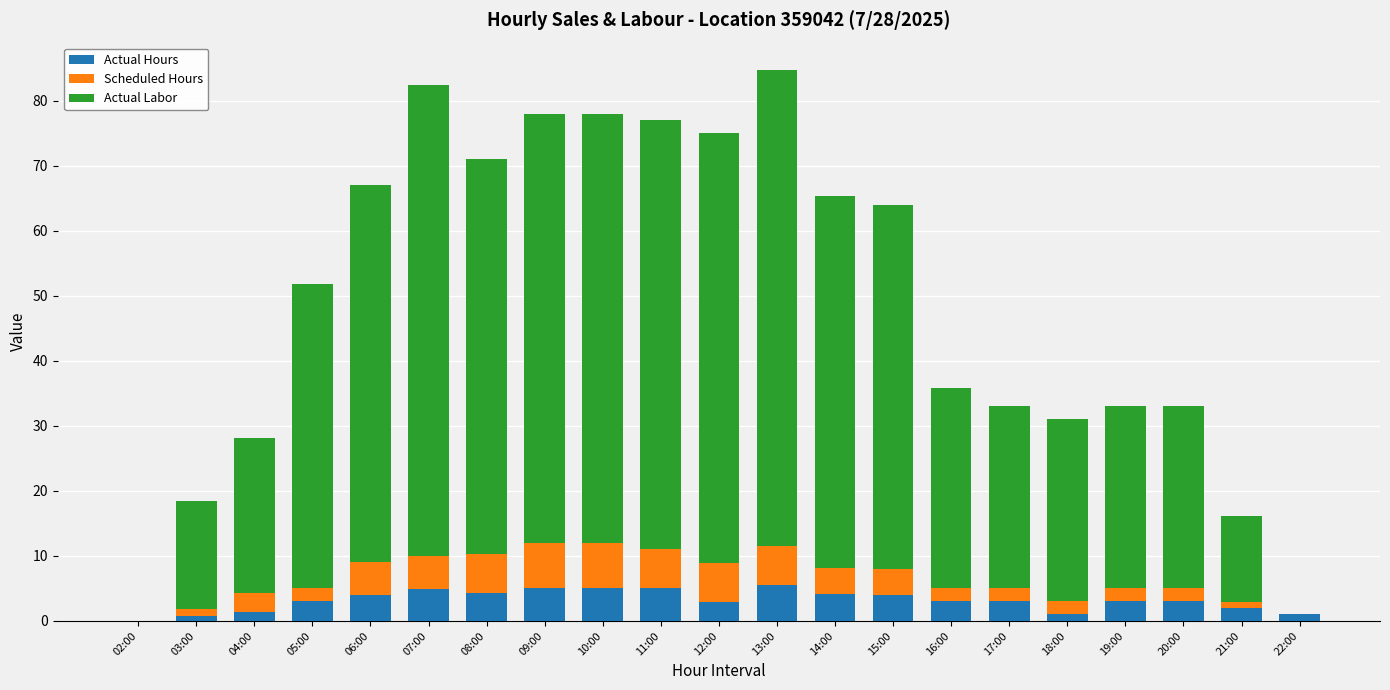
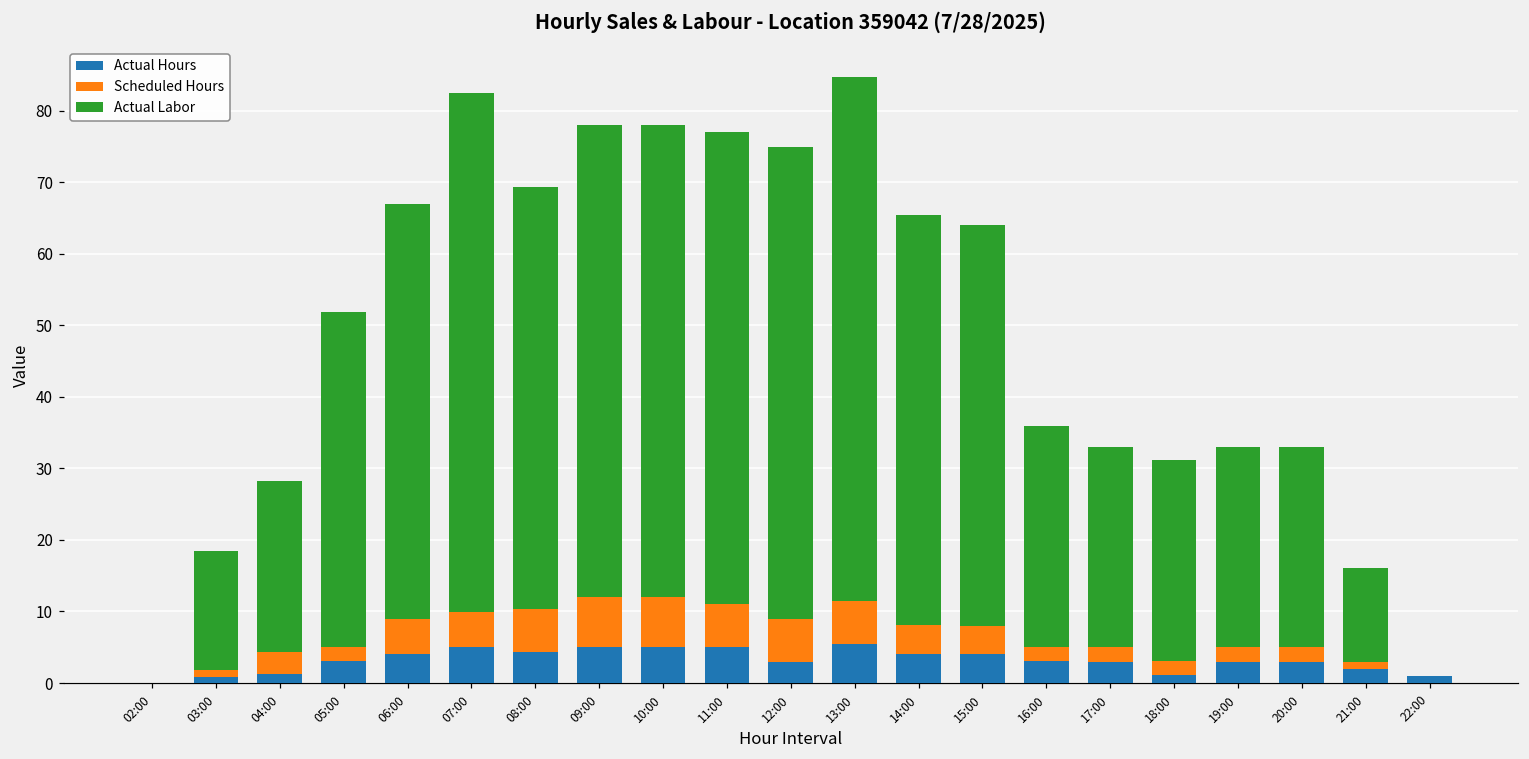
  {
    "Actual Hours": {
      "02:00": 0,
      "03:00": 1,
      "04:00": 1,
      "05:00": 3,
      "06:00": 4,
      "07:00": 5,
      "08:00": 4,
      "09:00": 5,
      "10:00": 5,
      "11:00": 5,
      "12:00": 3,
      "13:00": 5,
      "14:00": 4,
      "15:00": 4,
      "16:00": 3,
      "17:00": 3,
      "18:00": 1,
      "19:00": 3,
      "20:00": 3,
      "21:00": 2,
      "22:00": 1
    },
    "Scheduled Hours": {
      "02:00": 0,
      "03:00": 1,
      "04:00": 3,
      "05:00": 2,
      "06:00": 5,
      "07:00": 5,
      "08:00": 6,
      "09:00": 7,
      "10:00": 7,
      "11:00": 6,
      "12:00": 6,
      "13:00": 6,
      "14:00": 4,
      "15:00": 4,
      "16:00": 2,
      "17:00": 2,
      "18:00": 2,
      "19:00": 2,
      "20:00": 2,
      "21:00": 1,
      "22:00": 0
    },
    "Actual Labor": {
      "02:00": 0,
      "03:00": 17,
      "04:00": 24,
      "05:00": 47,
      "06:00": 58,
      "07:00": 72,
-     "08:00": 61,
+     "08:00": 59,
      "09:00": 66,
      "10:00": 66,
      "11:00": 66,
      "12:00": 66,
      "13:00": 73,
      "14:00": 57,
      "15:00": 56,
      "16:00": 31,
      "17:00": 28,
      "18:00": 28,
      "19:00": 28,
      "20:00": 28,
      "21:00": 13,
      "22:00": 0
    }
  }
